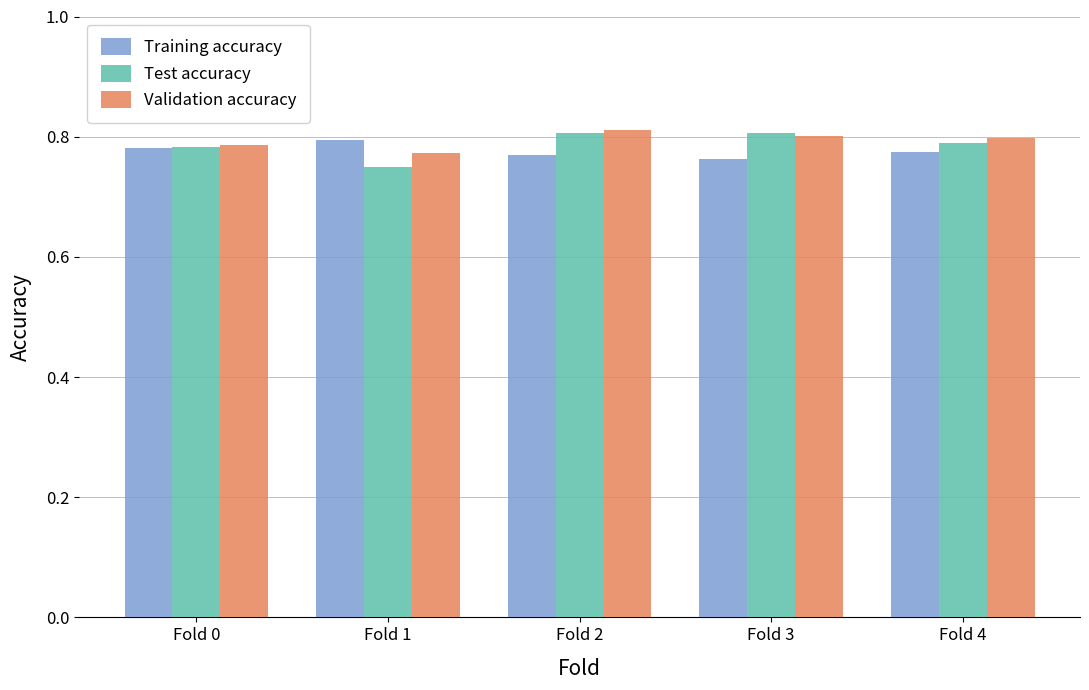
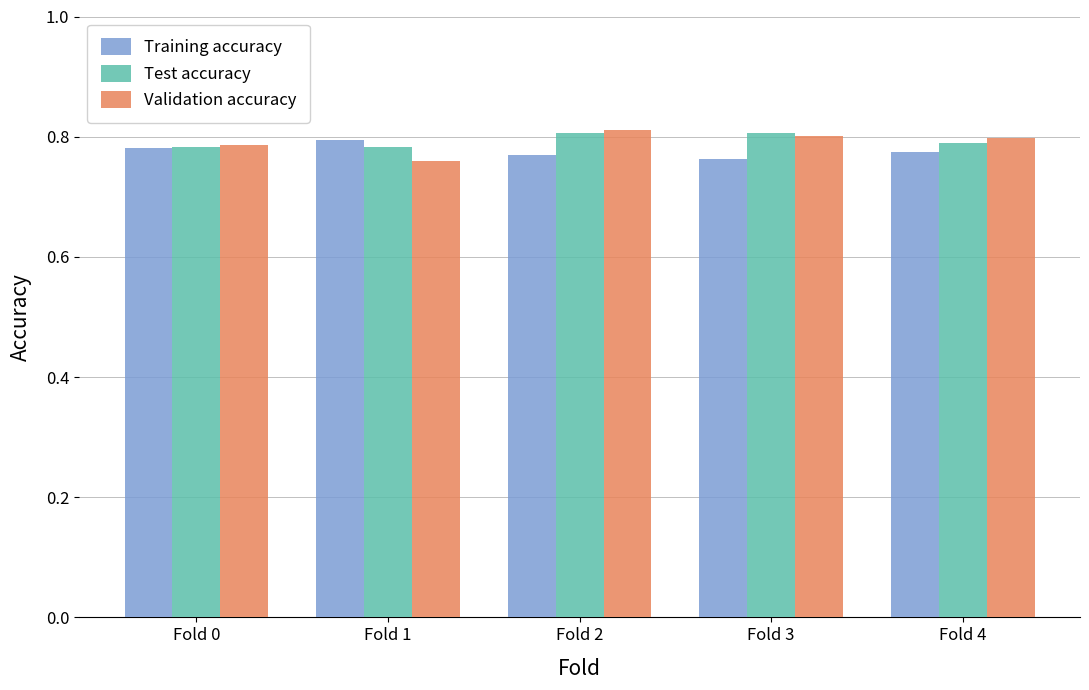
  {
    "Training accuracy": {
      "Fold 0": 0.78,
      "Fold 1": 0.79,
      "Fold 2": 0.77,
      "Fold 3": 0.76,
      "Fold 4": 0.77
    },
    "Test accuracy": {
      "Fold 0": 0.78,
-     "Fold 1": 0.75,
+     "Fold 1": 0.78,
      "Fold 2": 0.81,
      "Fold 3": 0.81,
      "Fold 4": 0.79
    },
    "Validation accuracy": {
      "Fold 0": 0.79,
-     "Fold 1": 0.77,
+     "Fold 1": 0.76,
      "Fold 2": 0.81,
      "Fold 3": 0.80,
      "Fold 4": 0.80
    }
  }
